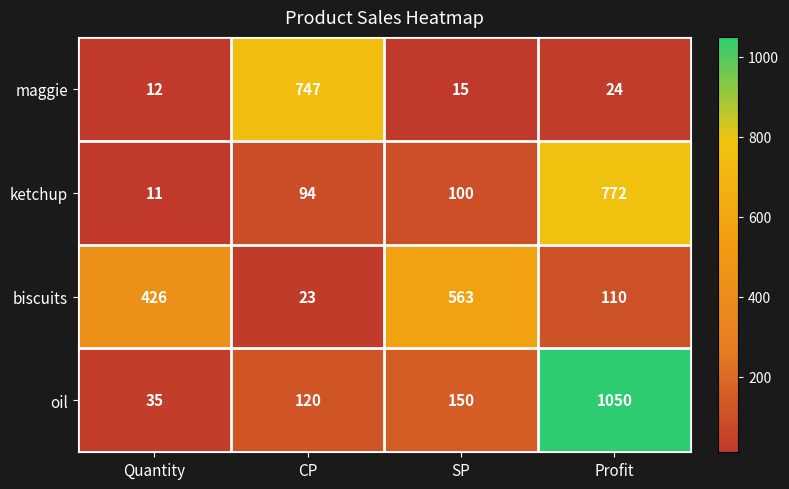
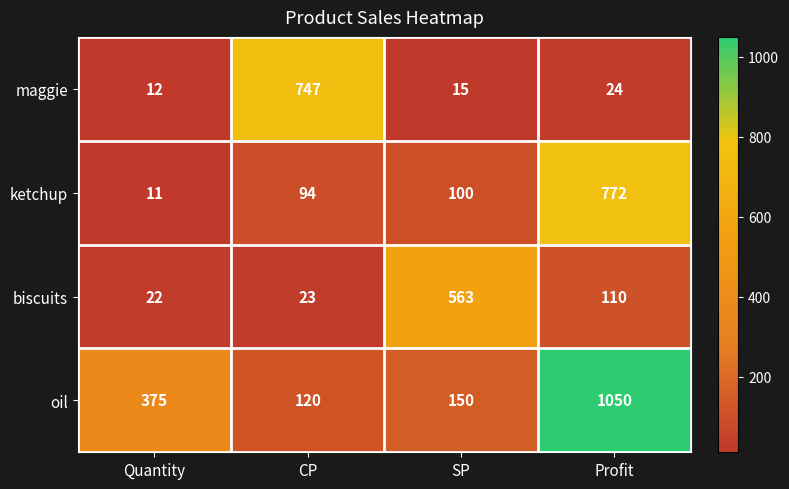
  {
    "maggie": {
      "Quantity": 12,
      "CP": 747,
      "SP": 15,
      "Profit": 24
    },
    "ketchup": {
      "Quantity": 11,
      "CP": 94,
      "SP": 100,
      "Profit": 772
    },
    "biscuits": {
-     "Quantity": 426,
+     "Quantity": 22,
      "CP": 23,
      "SP": 563,
      "Profit": 110
    },
    "oil": {
-     "Quantity": 35,
+     "Quantity": 375,
      "CP": 120,
      "SP": 150,
      "Profit": 1050
    }
  }
